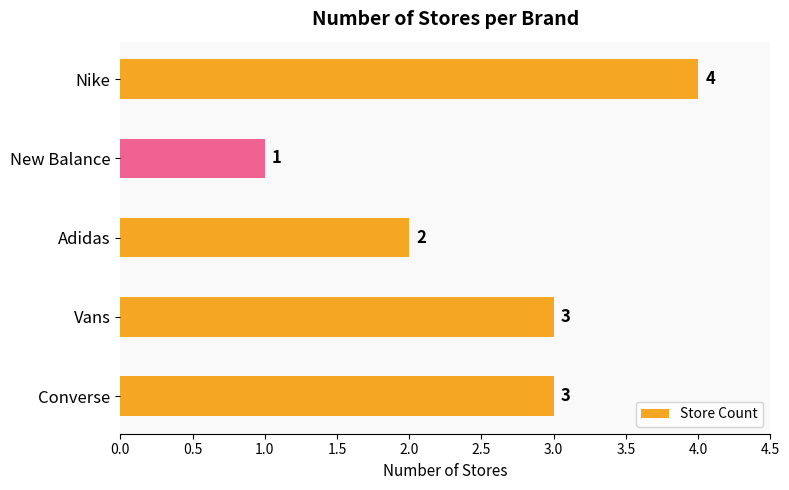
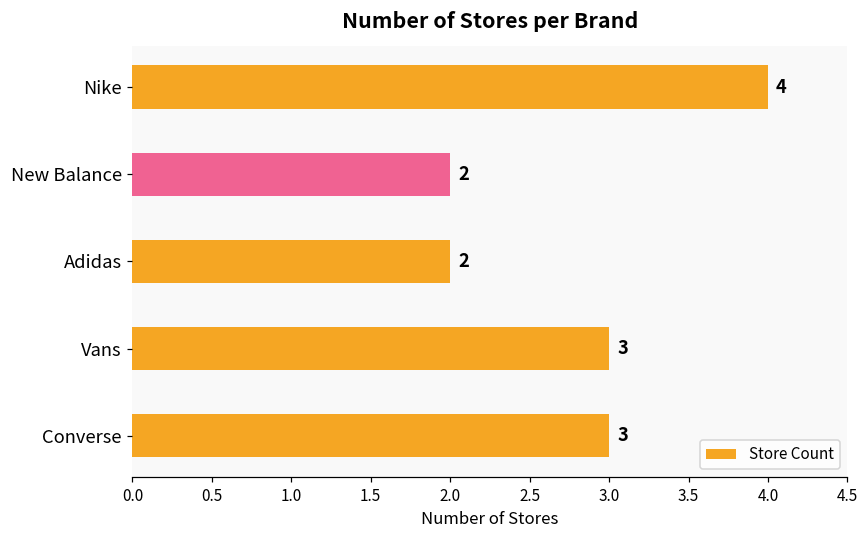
  {
    "Nike": 4,
-   "New Balance": 1,
+   "New Balance": 2,
    "Adidas": 2,
    "Vans": 3,
    "Converse": 3
  }
